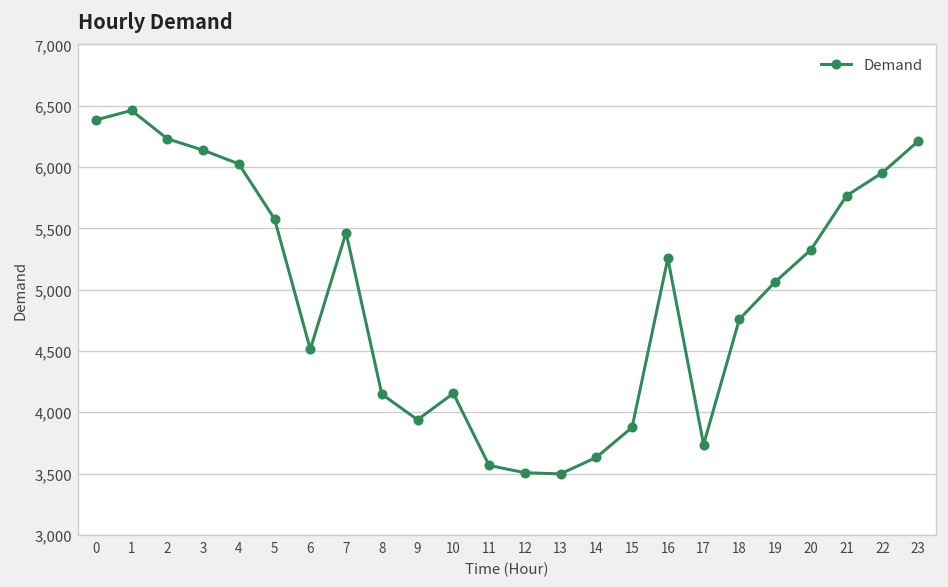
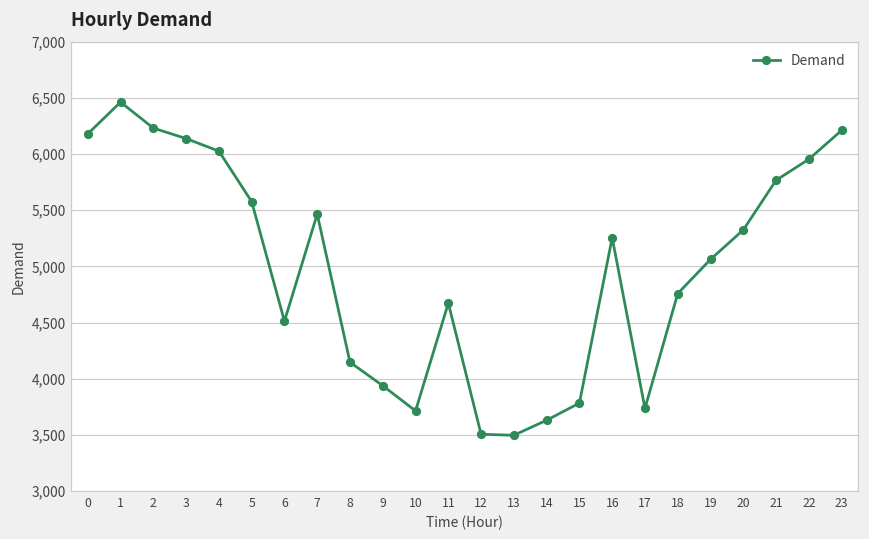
  {
-   "0": "6,380",
+   "0": "6,180",
    "1": "6,460",
    "2": "6,230",
    "3": "6,140",
    "4": "6,030",
    "5": "5,580",
    "6": "4,510",
    "7": "5,470",
    "8": "4,150",
    "9": "3,940",
-   "10": "4,150",
-   "11": "3,570",
+   "10": "3,720",
+   "11": "4,670",
    "12": "3,510",
    "13": "3,500",
    "14": "3,630",
-   "15": "3,880",
+   "15": "3,780",
    "16": "5,260",
    "17": "3,740",
    "18": "4,760",
    "19": "5,060",
    "20": "5,330",
    "21": "5,770",
    "22": "5,950",
    "23": "6,210"
  }
